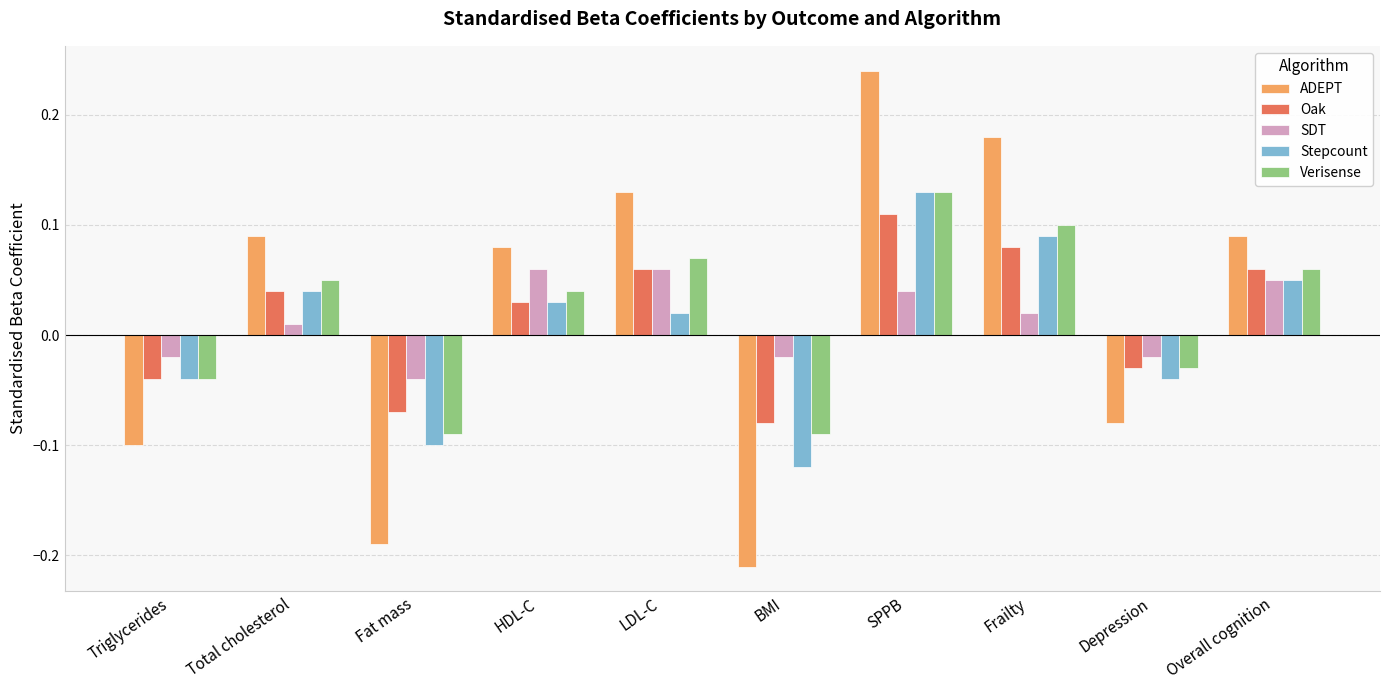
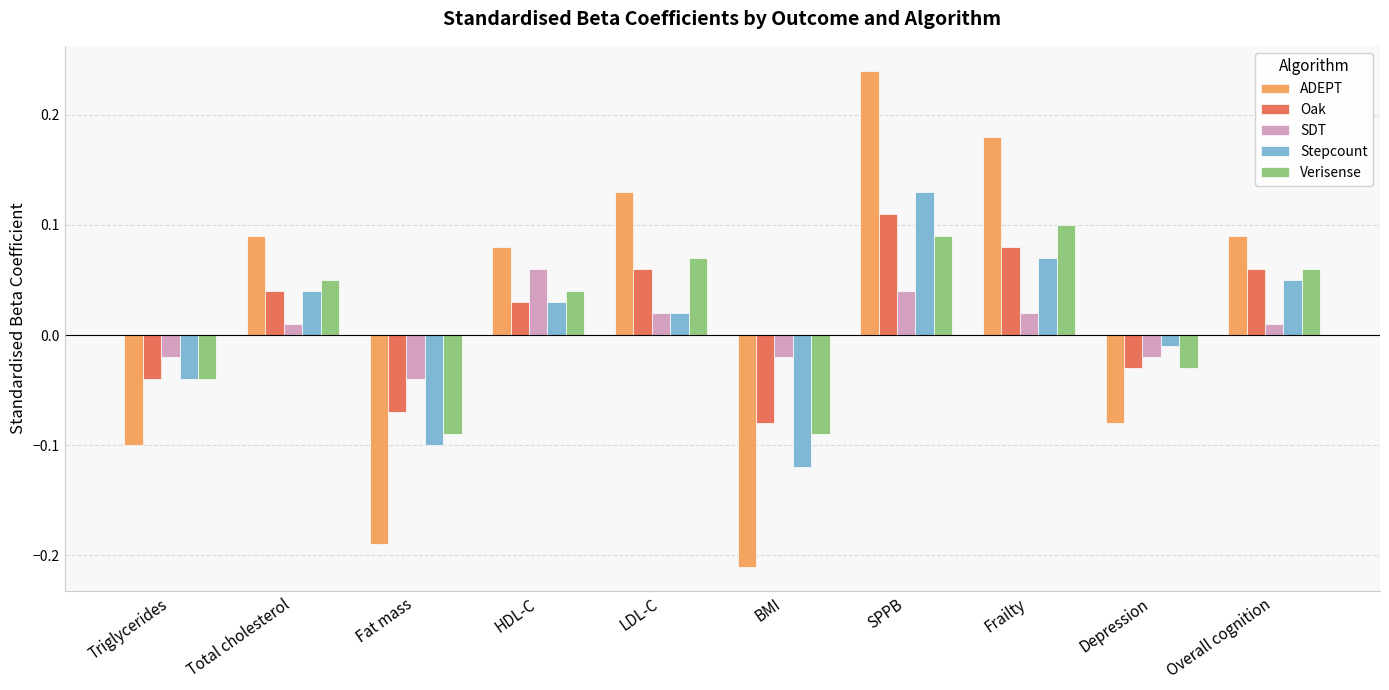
  {
    "SDT": {
      "Triglycerides": -0.02,
      "Total cholesterol": 0.01,
      "Fat mass": -0.04,
      "HDL-C": 0.06,
-     "LDL-C": 0.06,
+     "LDL-C": 0.02,
      "BMI": -0.02,
      "SPPB": 0.04,
      "Frailty": 0.02,
      "Depression": -0.02,
-     "Overall cognition": 0.05
+     "Overall cognition": 0.01
    },
    "Stepcount": {
      "Triglycerides": -0.04,
      "Total cholesterol": 0.04,
      "Fat mass": -0.10,
      "HDL-C": 0.03,
      "LDL-C": 0.02,
      "BMI": -0.12,
      "SPPB": 0.13,
-     "Frailty": 0.09,
-     "Depression": -0.04,
+     "Frailty": 0.07,
+     "Depression": -0.01,
      "Overall cognition": 0.05
    },
    "Verisense": {
      "Triglycerides": -0.04,
      "Total cholesterol": 0.05,
      "Fat mass": -0.09,
      "HDL-C": 0.04,
      "LDL-C": 0.07,
      "BMI": -0.09,
-     "SPPB": 0.13,
+     "SPPB": 0.09,
      "Frailty": 0.10,
      "Depression": -0.03,
      "Overall cognition": 0.06
    }
  }
